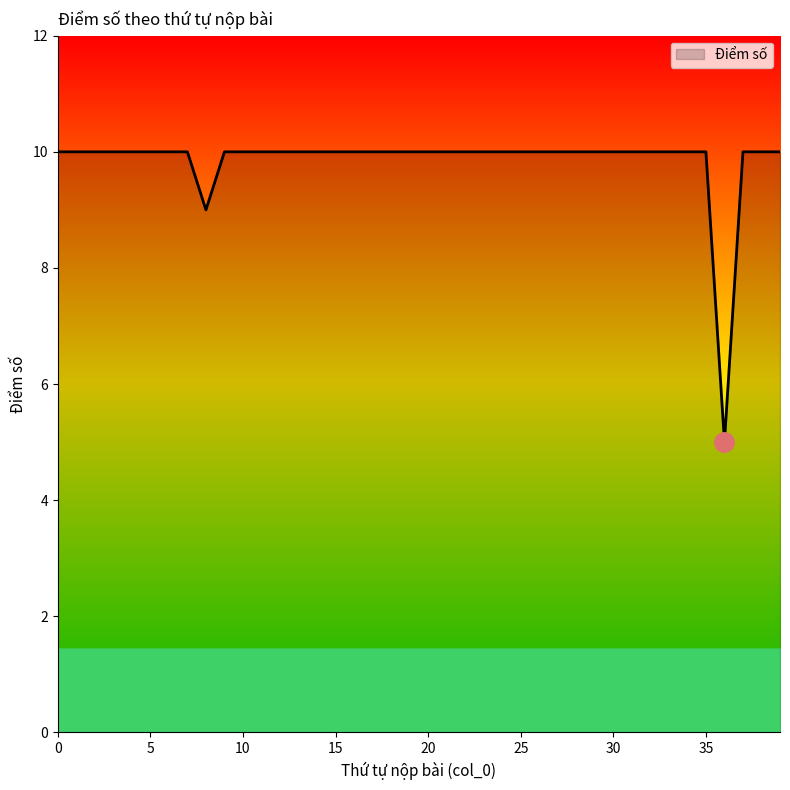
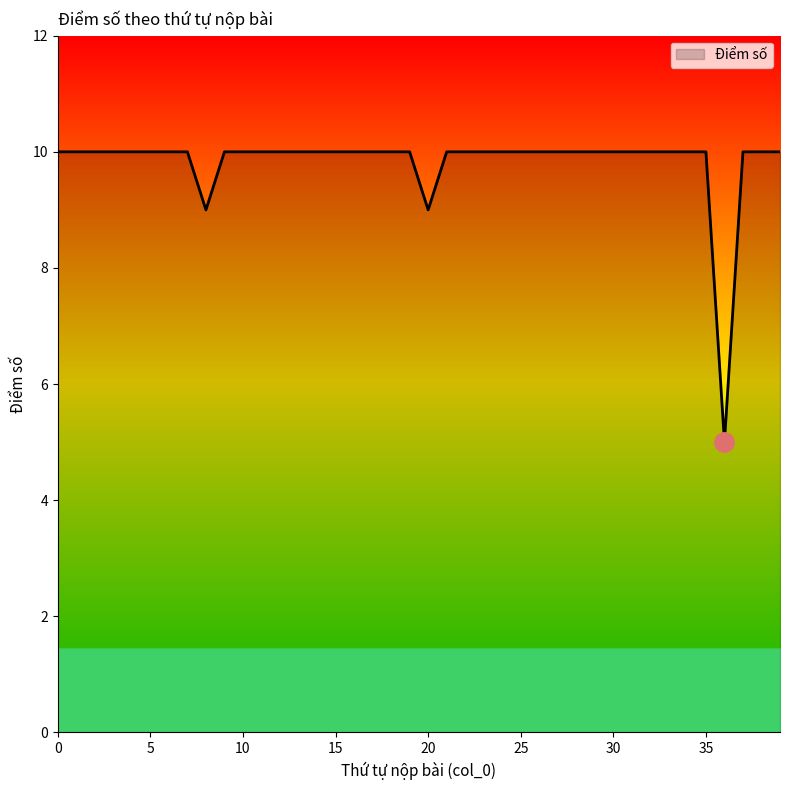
  {
    "Điểm số": {
      "0": 10,
      "5": 10,
      "10": 10,
      "15": 10,
-     "20": 10,
+     "20": 9,
      "25": 10,
      "30": 10,
      "35": 10
    }
  }
